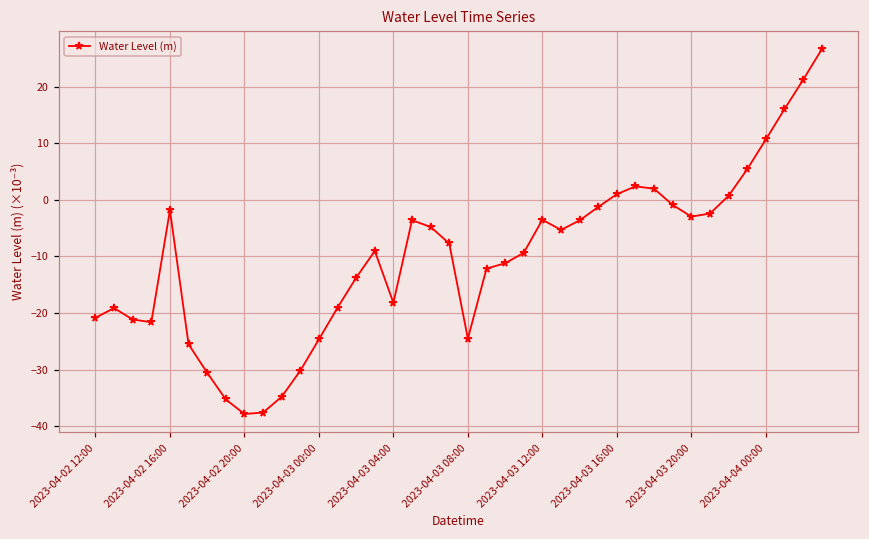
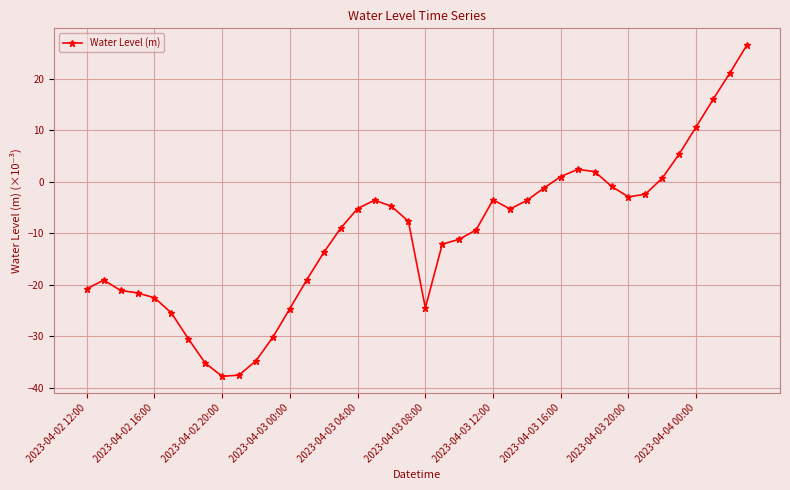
  {
    "2023-04-02 12:00": -21,
-   "2023-04-02 16:00": -2,
+   "2023-04-02 16:00": -23,
    "2023-04-02 20:00": -38,
    "2023-04-03 00:00": -25,
-   "2023-04-03 04:00": -18,
+   "2023-04-03 04:00": -5,
    "2023-04-03 08:00": -25,
    "2023-04-03 12:00": -4,
    "2023-04-03 16:00": 1,
    "2023-04-03 20:00": -3,
    "2023-04-04 00:00": 11
  }
